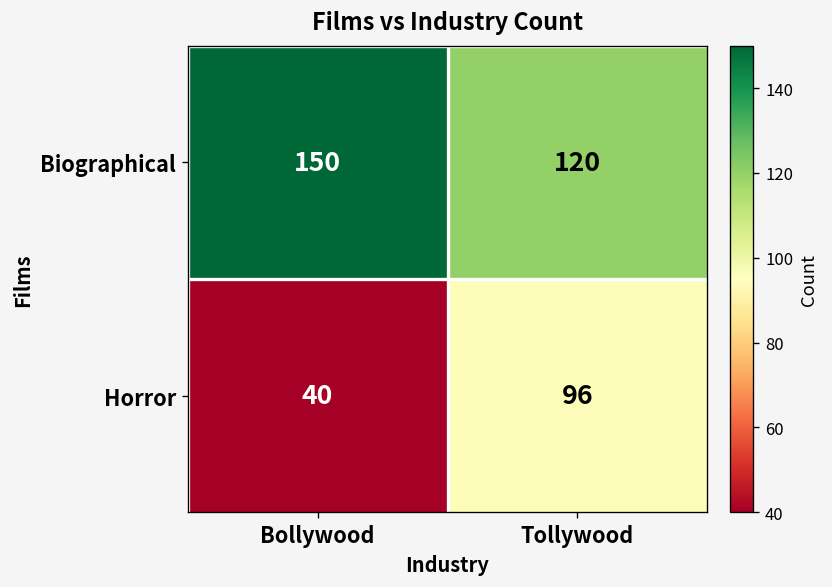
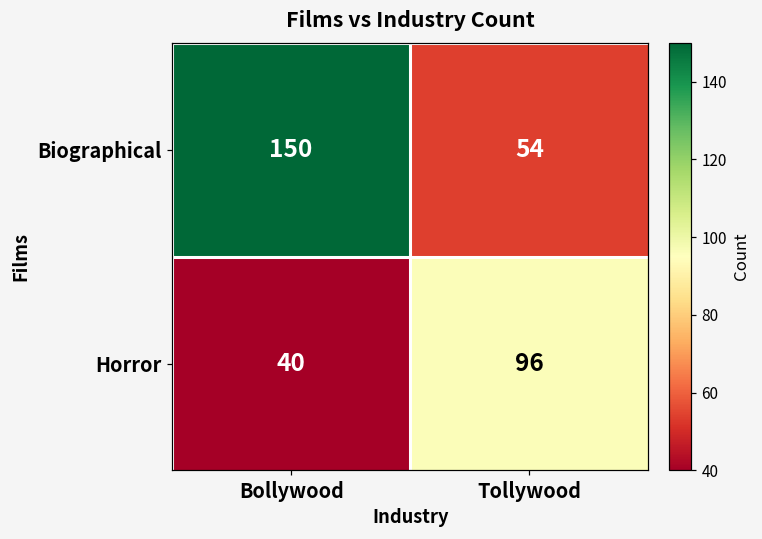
  {
    "Biographical": {
      "Bollywood": 150,
-     "Tollywood": 120
+     "Tollywood": 54
    },
    "Horror": {
      "Bollywood": 40,
      "Tollywood": 96
    }
  }
